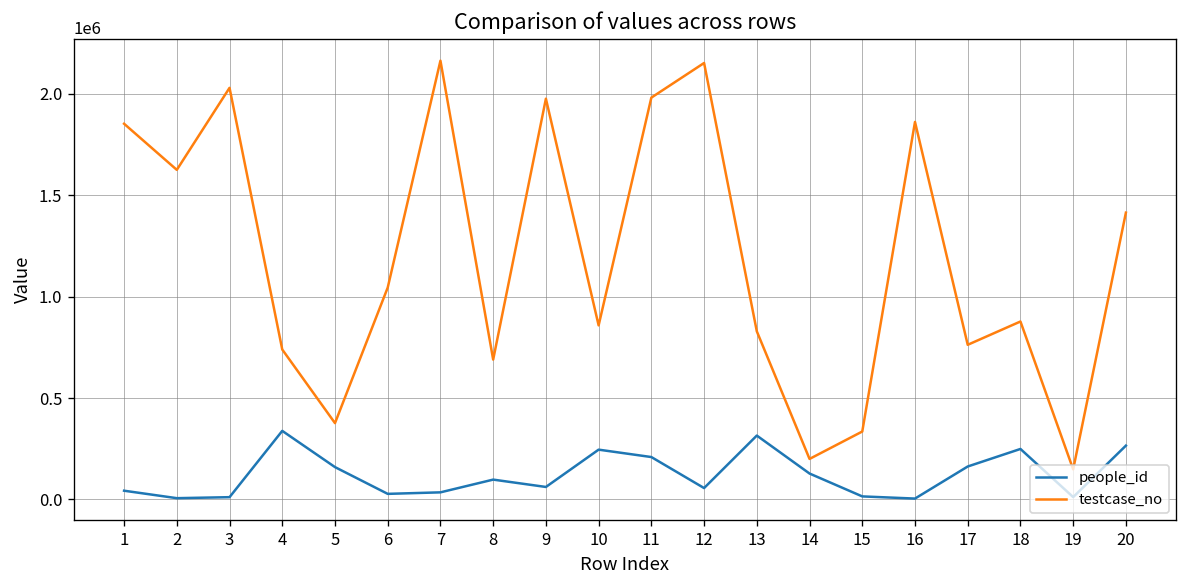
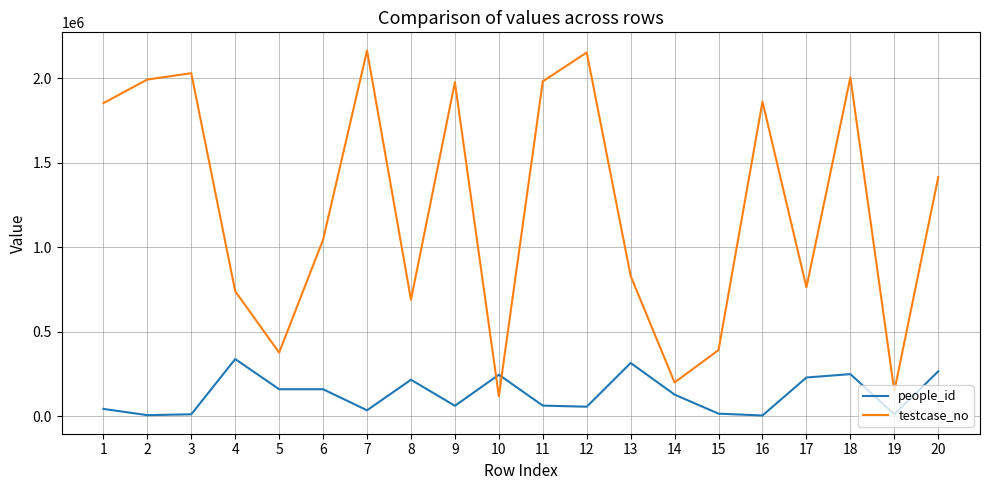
  {
    "people_id": {
      "1": 40000,
      "2": 10000,
      "3": 10000,
      "4": 340000,
      "5": 160000,
-     "6": 30000,
+     "6": 160000,
      "7": 40000,
-     "8": 100000,
+     "8": 220000,
      "9": 60000,
      "10": 250000,
-     "11": 210000,
+     "11": 60000,
      "12": 60000,
      "13": 320000,
      "14": 130000,
      "15": 20000,
      "16": 0,
-     "17": 160000,
+     "17": 230000,
      "18": 250000,
      "20": 270000
    },
    "testcase_no": {
      "1": 1850000,
-     "2": 1620000,
+     "2": 1990000,
      "3": 2030000,
      "4": 740000,
      "5": 380000,
      "6": 1040000,
      "7": 2160000,
      "8": 690000,
      "9": 1980000,
-     "10": 860000,
+     "10": 120000,
      "11": 1980000,
      "12": 2150000,
      "13": 830000,
      "14": 200000,
-     "15": 340000,
+     "15": 390000,
      "16": 1860000,
      "17": 760000,
-     "18": 880000,
+     "18": 2000000,
      "20": 1410000
    }
  }
